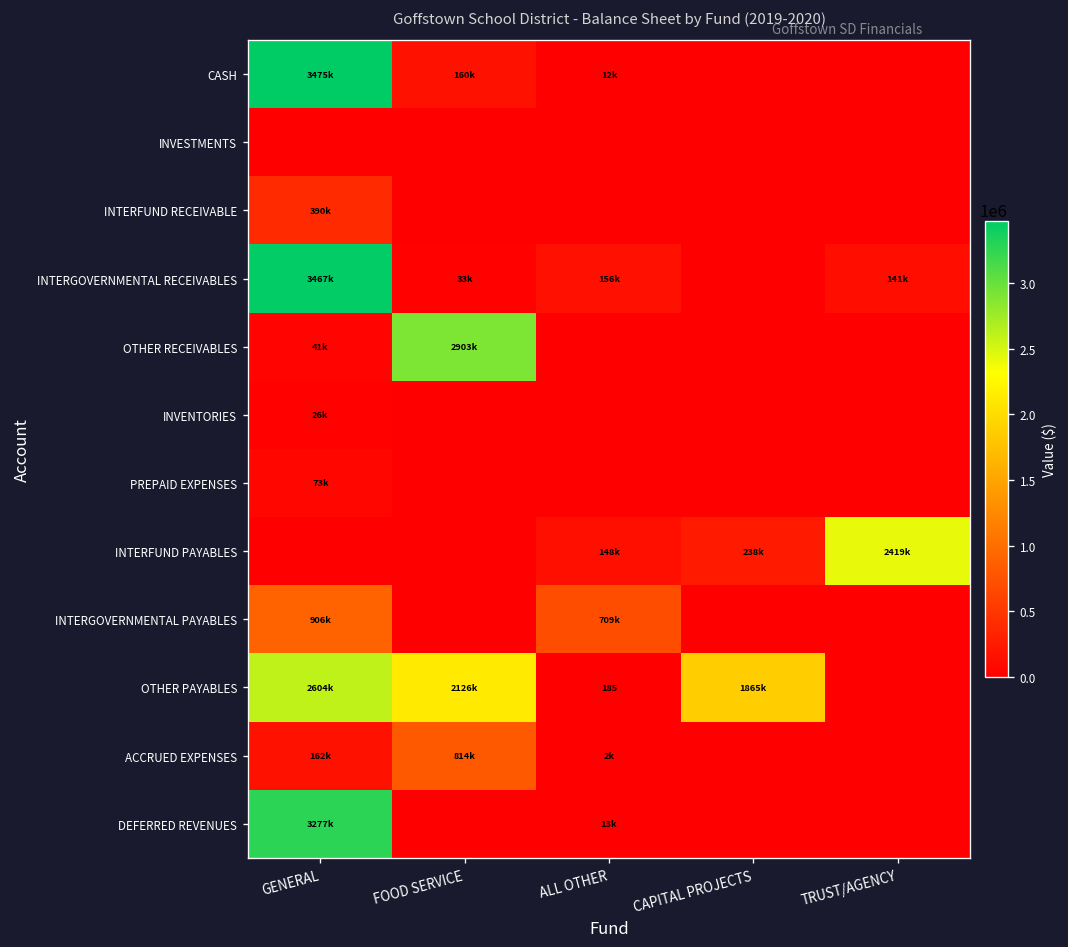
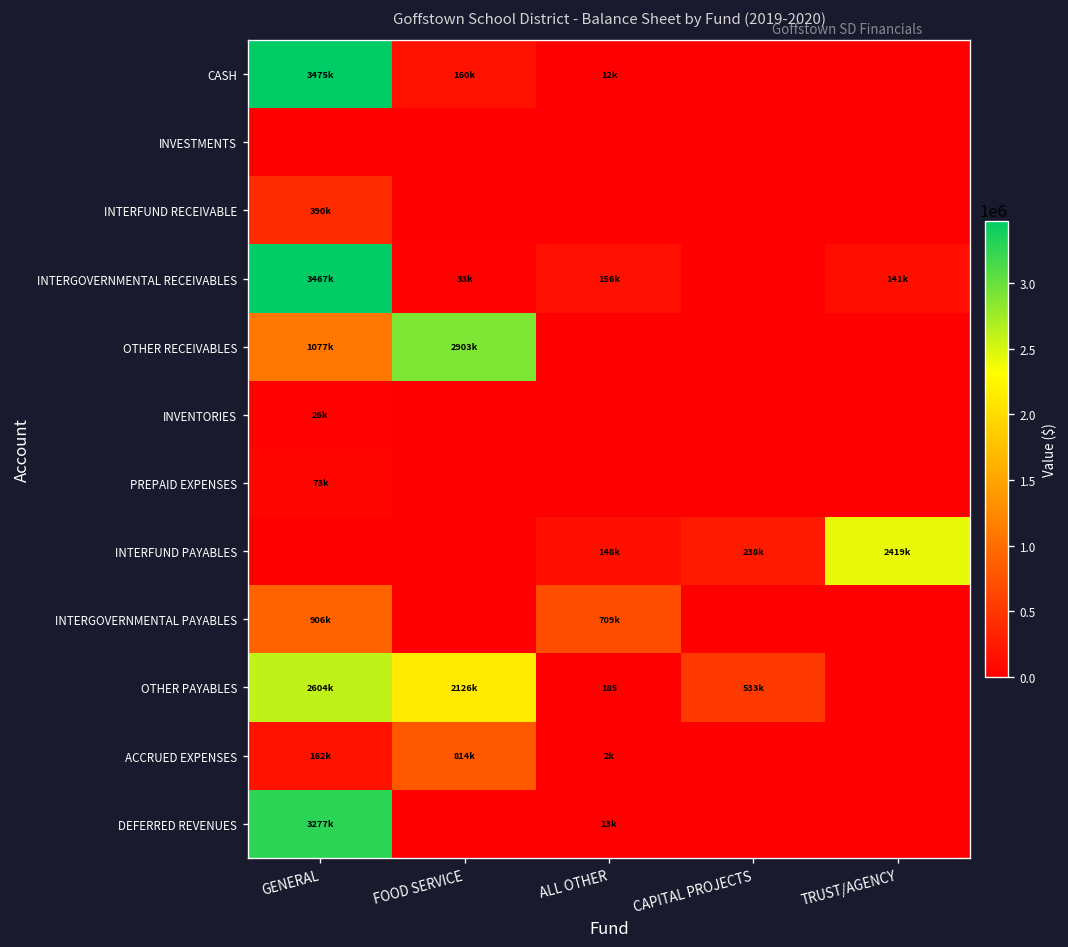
  {
    "CASH": {
      "GENERAL": "3475k",
      "FOOD SERVICE": "160k",
      "ALL OTHER": "12k"
    },
    "INTERFUND RECEIVABLE": {
      "GENERAL": "390k"
    },
    "INTERGOVERNMENTAL RECEIVABLES": {
      "GENERAL": "3467k",
      "FOOD SERVICE": "33k",
      "ALL OTHER": "156k",
      "TRUST/AGENCY": "141k"
    },
    "OTHER RECEIVABLES": {
-     "GENERAL": "41k",
+     "GENERAL": "1077k",
      "FOOD SERVICE": "2903k"
    },
    "INVENTORIES": {
      "GENERAL": "26k"
    },
    "PREPAID EXPENSES": {
      "GENERAL": "73k"
    },
    "INTERFUND PAYABLES": {
      "ALL OTHER": "148k",
      "CAPITAL PROJECTS": "238k",
      "TRUST/AGENCY": "2419k"
    },
    "INTERGOVERNMENTAL PAYABLES": {
      "GENERAL": "906k",
      "ALL OTHER": "709k"
    },
    "OTHER PAYABLES": {
      "GENERAL": "2604k",
      "FOOD SERVICE": "2126k",
      "ALL OTHER": "185",
-     "CAPITAL PROJECTS": "1865k"
+     "CAPITAL PROJECTS": "533k"
    },
    "ACCRUED EXPENSES": {
      "GENERAL": "162k",
      "FOOD SERVICE": "814k",
      "ALL OTHER": "2k"
    },
    "DEFERRED REVENUES": {
      "GENERAL": "3277k",
      "ALL OTHER": "13k"
    }
  }
